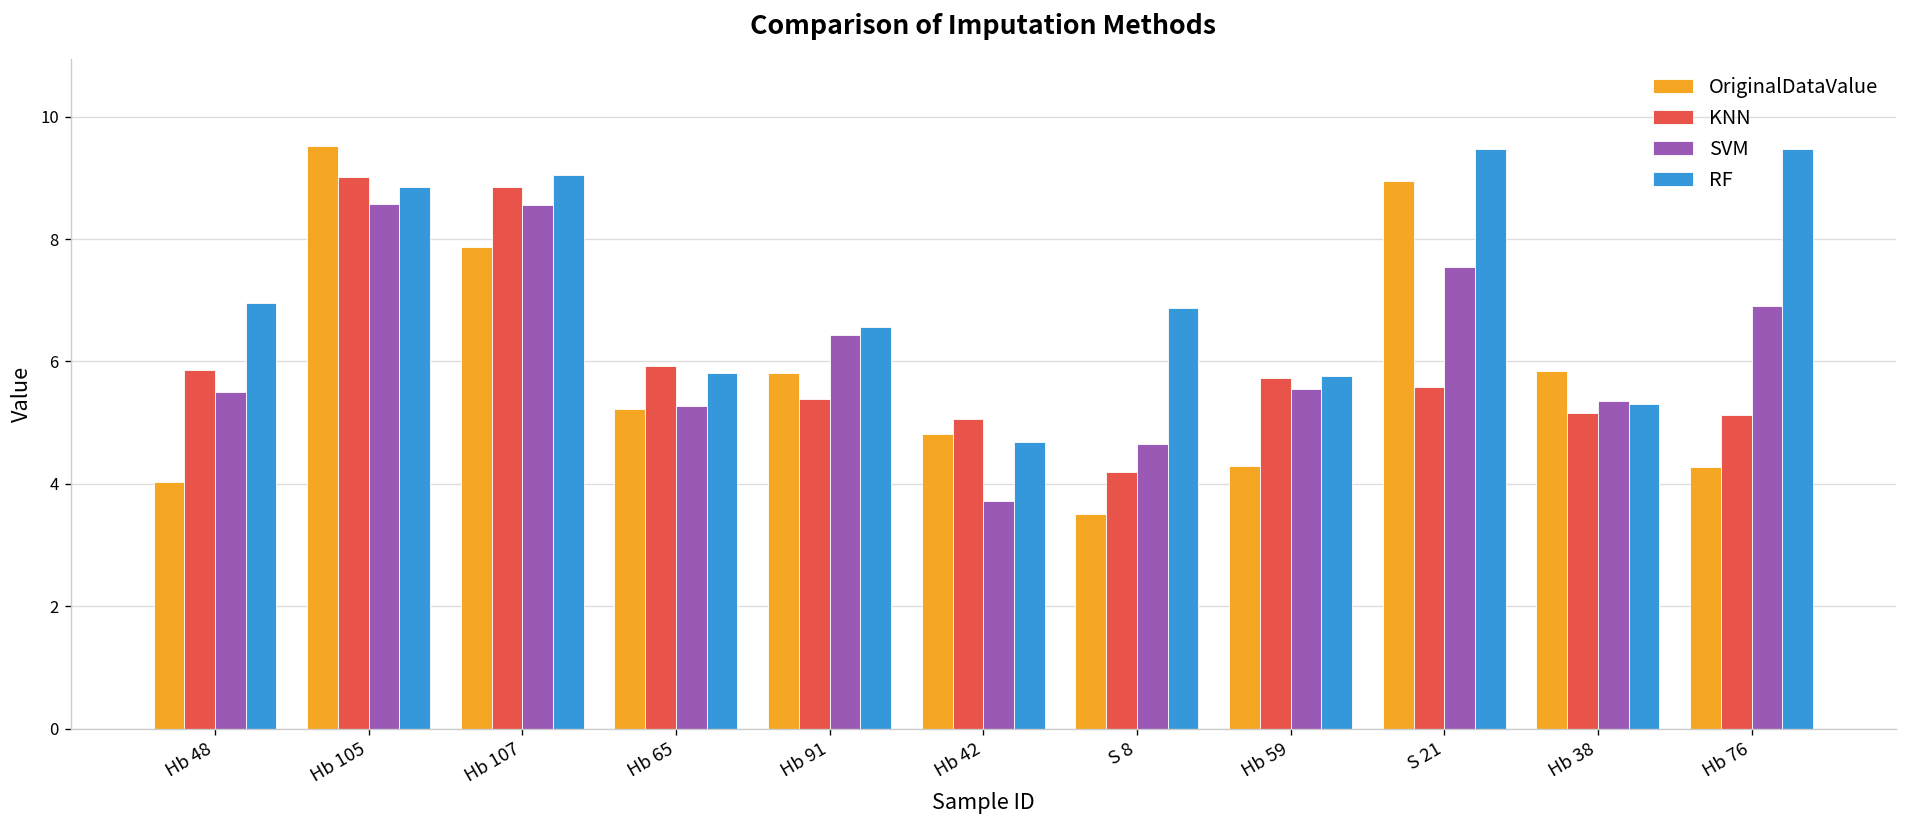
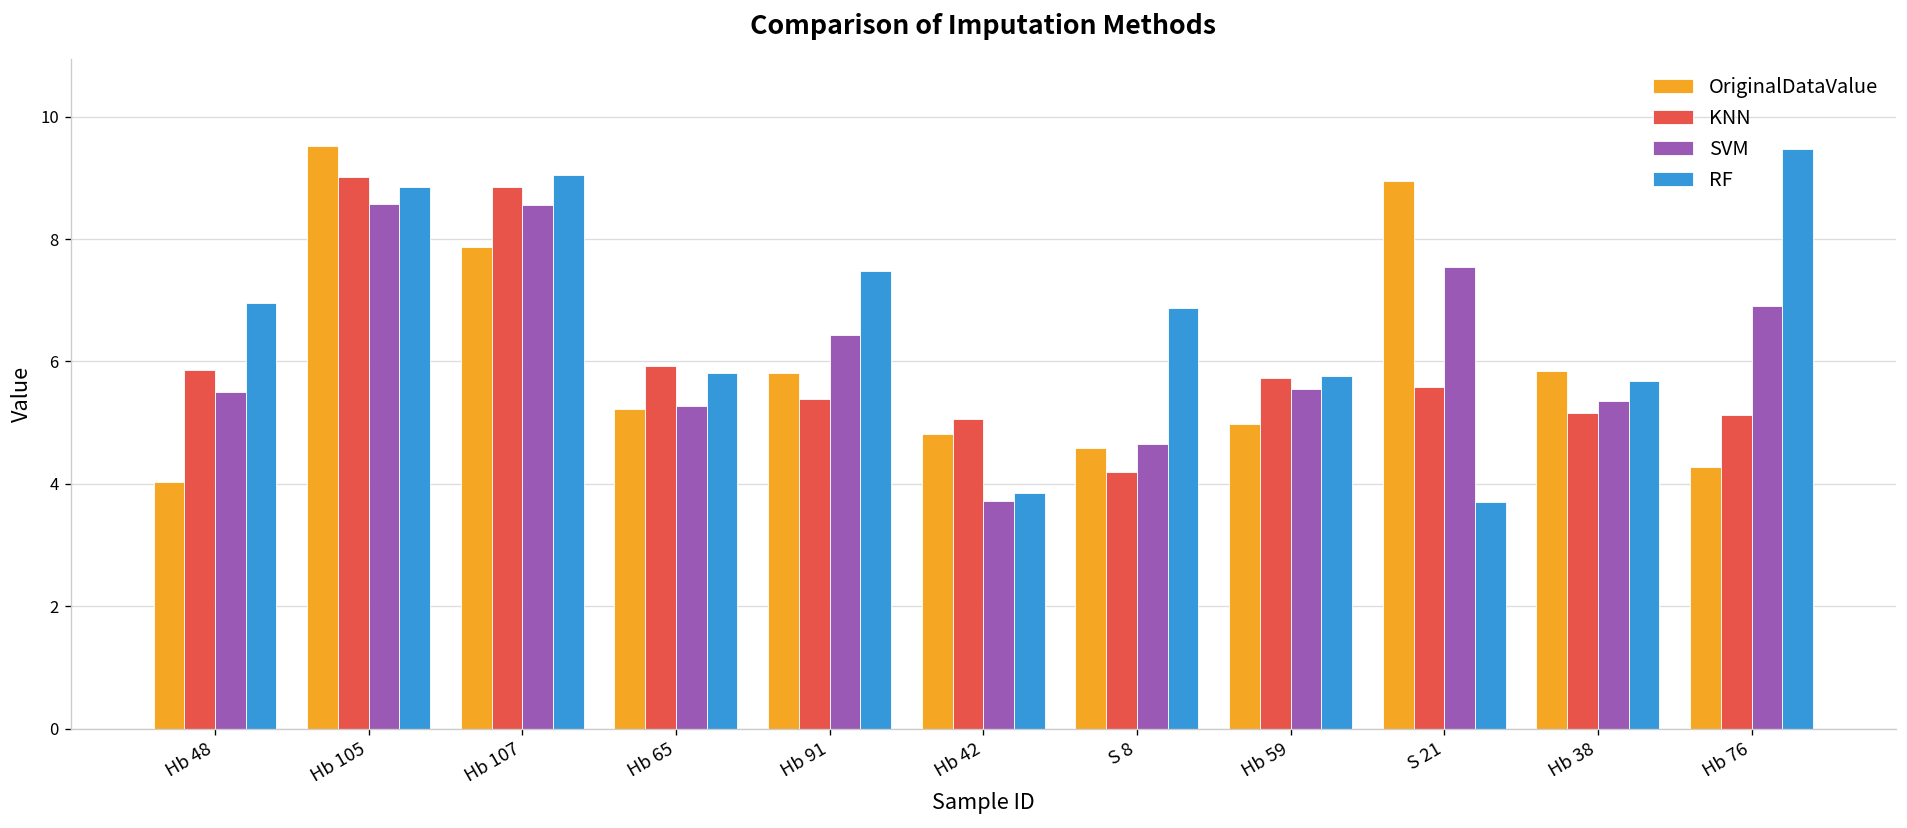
  {
    "OriginalDataValue": {
      "Hb 48": 4.0,
      "Hb 105": 9.5,
      "Hb 107": 7.9,
      "Hb 65": 5.2,
      "Hb 91": 5.8,
      "Hb 42": 4.8,
-     "S 8": 3.5,
-     "Hb 59": 4.3,
+     "S 8": 4.6,
+     "Hb 59": 5.0,
      "S 21": 9.0,
      "Hb 38": 5.8,
      "Hb 76": 4.3
    },
    "KNN": {
      "Hb 48": 5.9,
      "Hb 105": 9.0,
      "Hb 107": 8.8,
      "Hb 65": 5.9,
      "Hb 91": 5.4,
      "Hb 42": 5.1,
      "S 8": 4.2,
      "Hb 59": 5.7,
      "S 21": 5.6,
      "Hb 38": 5.2,
      "Hb 76": 5.1
    },
    "SVM": {
      "Hb 48": 5.5,
      "Hb 105": 8.6,
      "Hb 107": 8.6,
      "Hb 65": 5.3,
      "Hb 91": 6.4,
      "Hb 42": 3.7,
      "S 8": 4.6,
      "Hb 59": 5.6,
      "S 21": 7.5,
      "Hb 38": 5.4,
      "Hb 76": 6.9
    },
    "RF": {
      "Hb 48": 7.0,
      "Hb 105": 8.9,
      "Hb 107": 9.0,
      "Hb 65": 5.8,
-     "Hb 91": 6.6,
-     "Hb 42": 4.7,
+     "Hb 91": 7.5,
+     "Hb 42": 3.9,
      "S 8": 6.9,
      "Hb 59": 5.8,
-     "S 21": 9.5,
-     "Hb 38": 5.3,
+     "S 21": 3.7,
+     "Hb 38": 5.7,
      "Hb 76": 9.5
    }
  }
